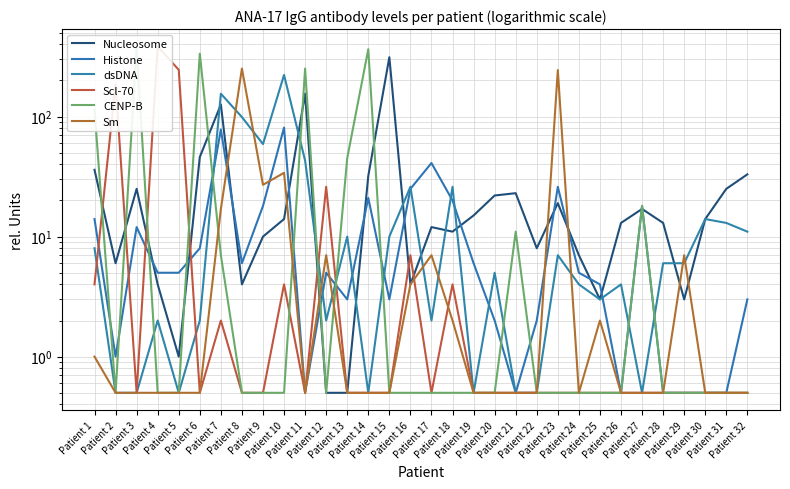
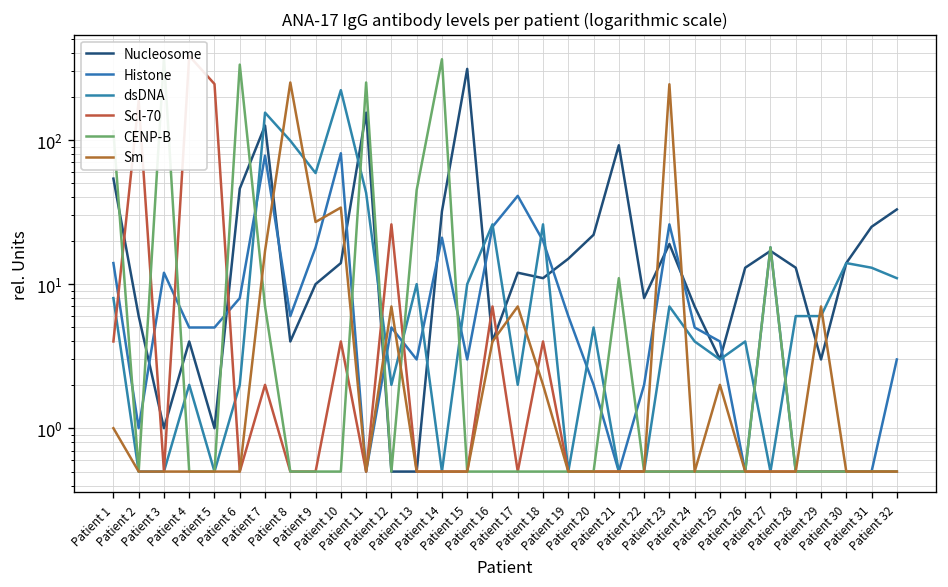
  {
    "Nucleosome": {
-     "Patient 1": 36,
+     "Patient 1": 50,
      "Patient 2": 6,
-     "Patient 3": 25,
+     "Patient 3": 1,
      "Patient 4": 4,
      "Patient 5": 1,
      "Patient 6": 46,
      "Patient 7": 130,
      "Patient 8": 4,
      "Patient 9": 10,
      "Patient 10": 14,
      "Patient 11": 160,
      "Patient 14": 32,
      "Patient 15": 310,
      "Patient 17": 12,
      "Patient 18": 11,
      "Patient 19": 15,
      "Patient 20": 22,
-     "Patient 21": 23,
+     "Patient 21": 90,
      "Patient 22": 8,
      "Patient 23": 19,
      "Patient 24": 7,
      "Patient 26": 13,
      "Patient 27": 17,
      "Patient 28": 13,
      "Patient 29": 3,
      "Patient 31": 25,
      "Patient 32": 33
    },
    "CENP-B": {
      "Patient 6": 330,
      "Patient 7": 7,
      "Patient 10": 0.50,
      "Patient 11": 250,
      "Patient 13": 45,
      "Patient 14": 360,
      "Patient 16": 0.50,
      "Patient 18": 0.50,
      "Patient 21": 11
    }
  }
